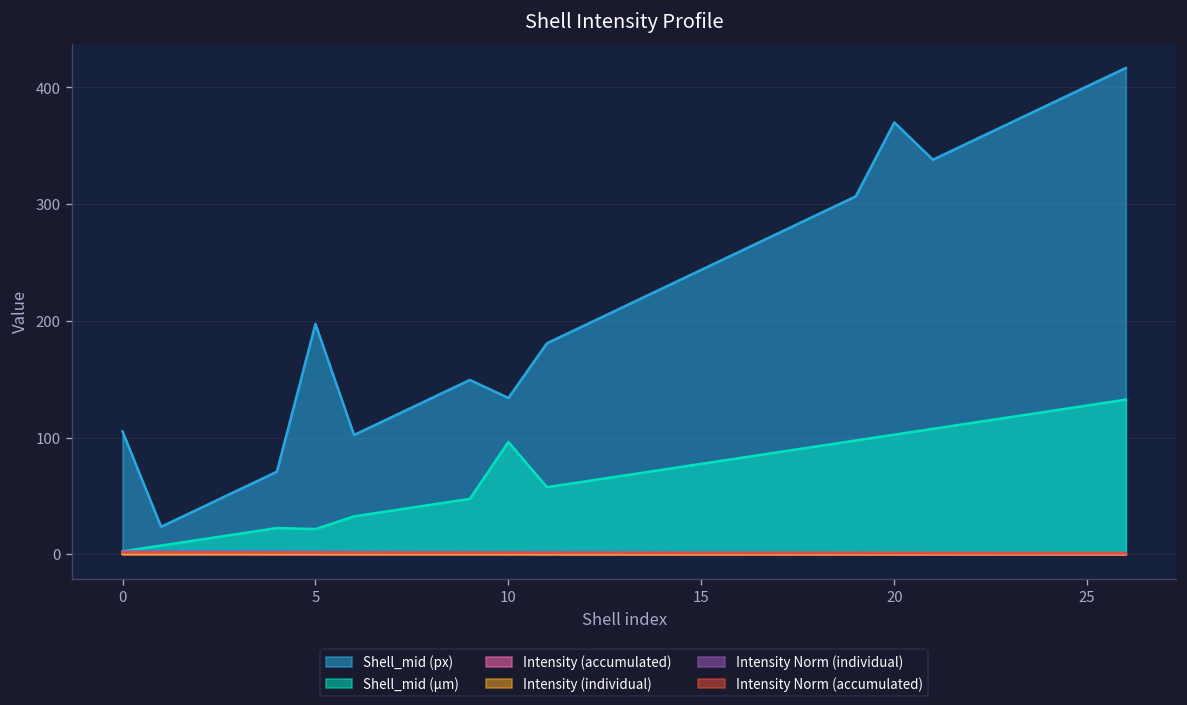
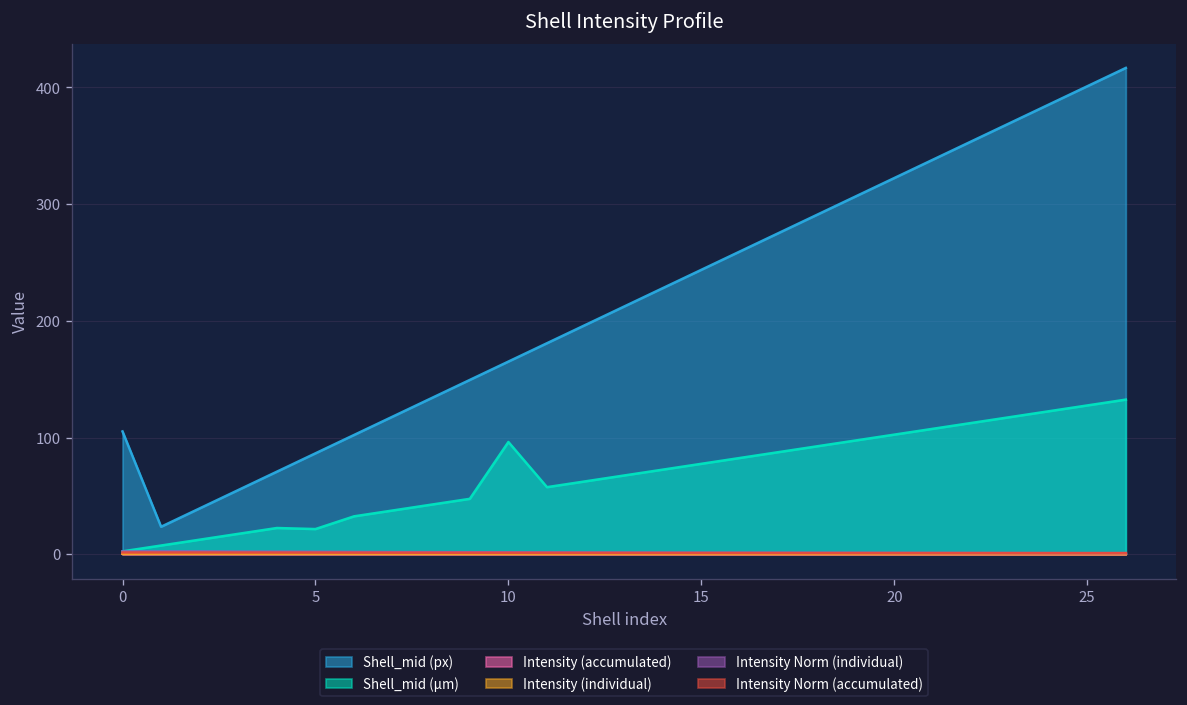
  {
    "Shell_mid (px)": {
      "0": 110,
-     "5": 200,
-     "10": 130,
+     "5": 90,
+     "10": 170,
      "15": 240,
-     "20": 370,
+     "20": 320,
      "25": 400
    },
    "Shell_mid (µm)": {
      "5": 20,
      "10": 100,
      "15": 80,
      "20": 100,
      "25": 130
    }
  }
